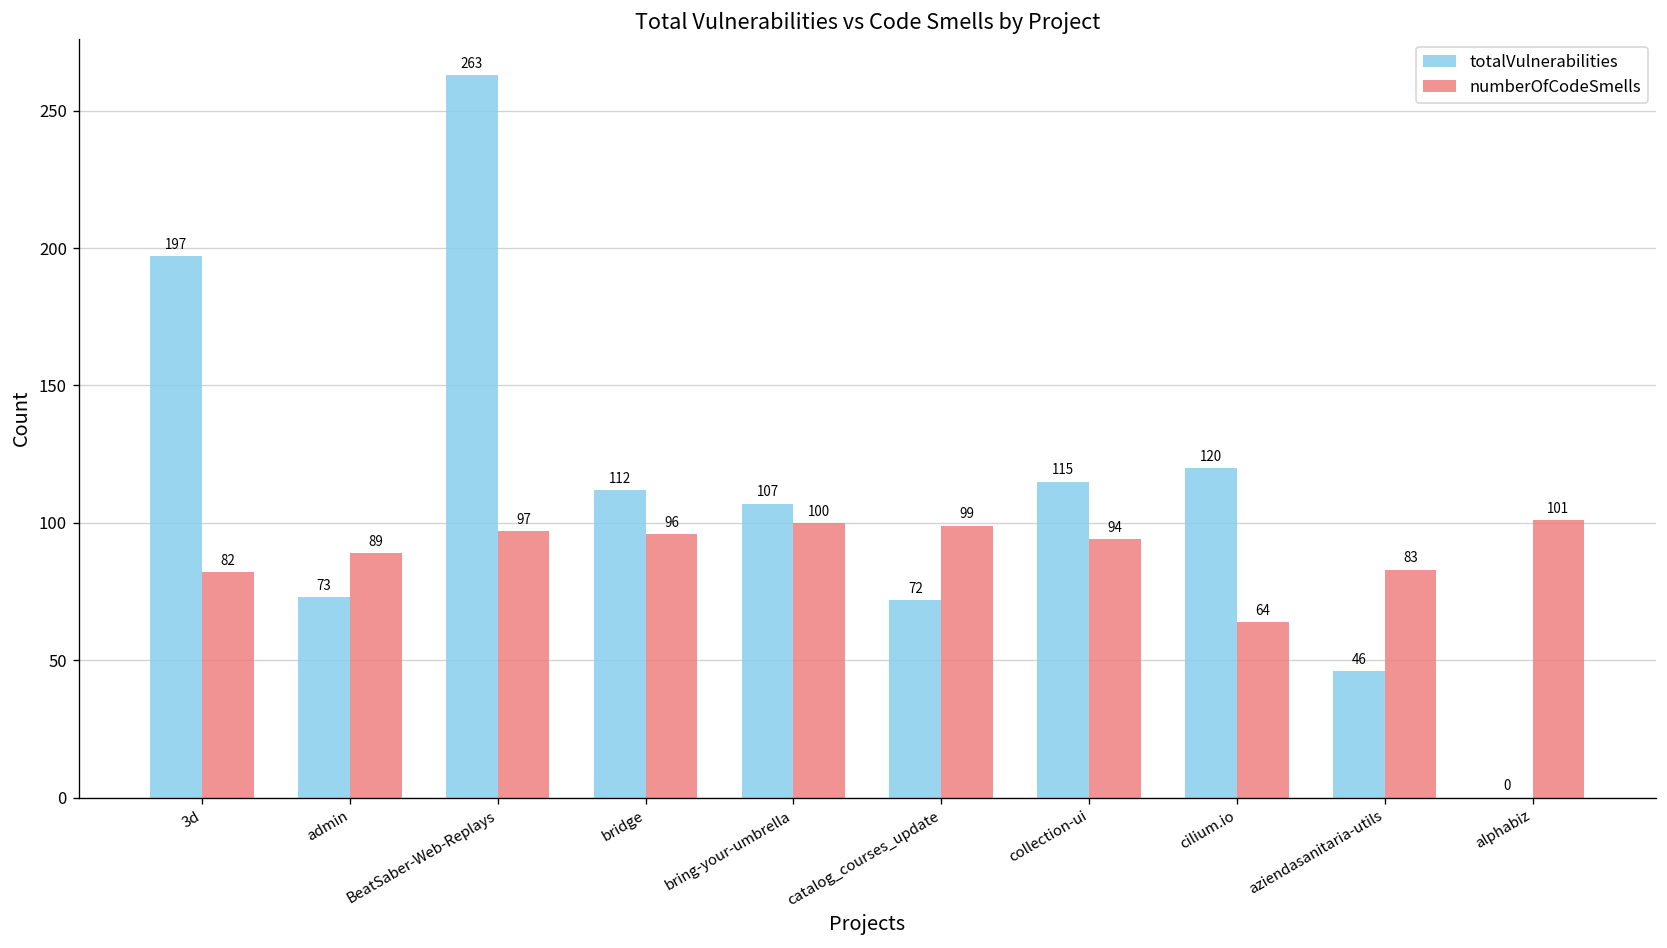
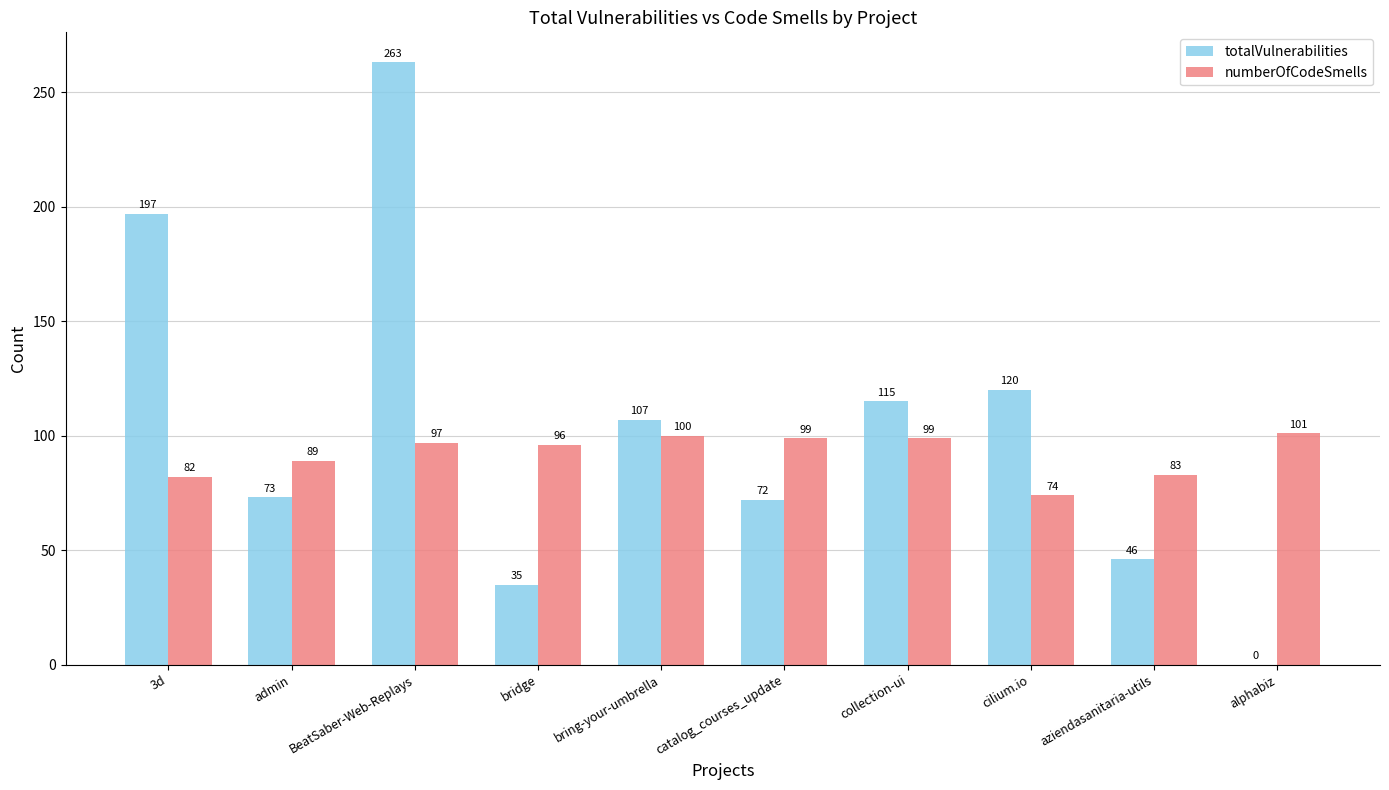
  {
    "totalVulnerabilities": {
      "3d": 197,
      "admin": 73,
      "BeatSaber-Web-Replays": 263,
-     "bridge": 112,
+     "bridge": 35,
      "bring-your-umbrella": 107,
      "catalog_courses_update": 72,
      "collection-ui": 115,
      "cilium.io": 120,
      "aziendasanitaria-utils": 46,
      "alphabiz": 0
    },
    "numberOfCodeSmells": {
      "3d": 82,
      "admin": 89,
      "BeatSaber-Web-Replays": 97,
      "bridge": 96,
      "bring-your-umbrella": 100,
      "catalog_courses_update": 99,
-     "collection-ui": 94,
-     "cilium.io": 64,
+     "collection-ui": 99,
+     "cilium.io": 74,
      "aziendasanitaria-utils": 83,
      "alphabiz": 101
    }
  }
